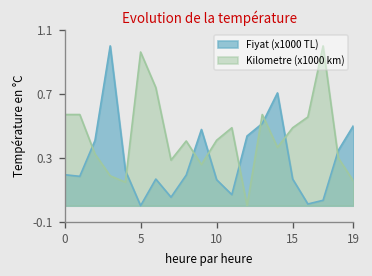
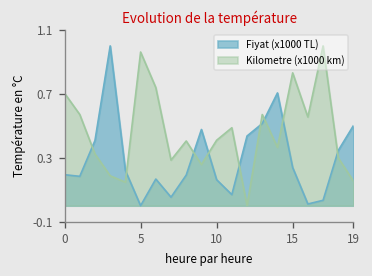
  {
    "Fiyat (x1000 TL)": {
      "0": 0.19,
      "5": 0.00,
      "10": 0.16,
-     "15": 0.17,
+     "15": 0.24,
      "19": 0.50
    },
    "Kilometre (x1000 km)": {
-     "0": 0.57,
+     "0": 0.70,
      "5": 0.96,
      "10": 0.41,
-     "15": 0.49,
+     "15": 0.83,
      "19": 0.15
    }
  }
